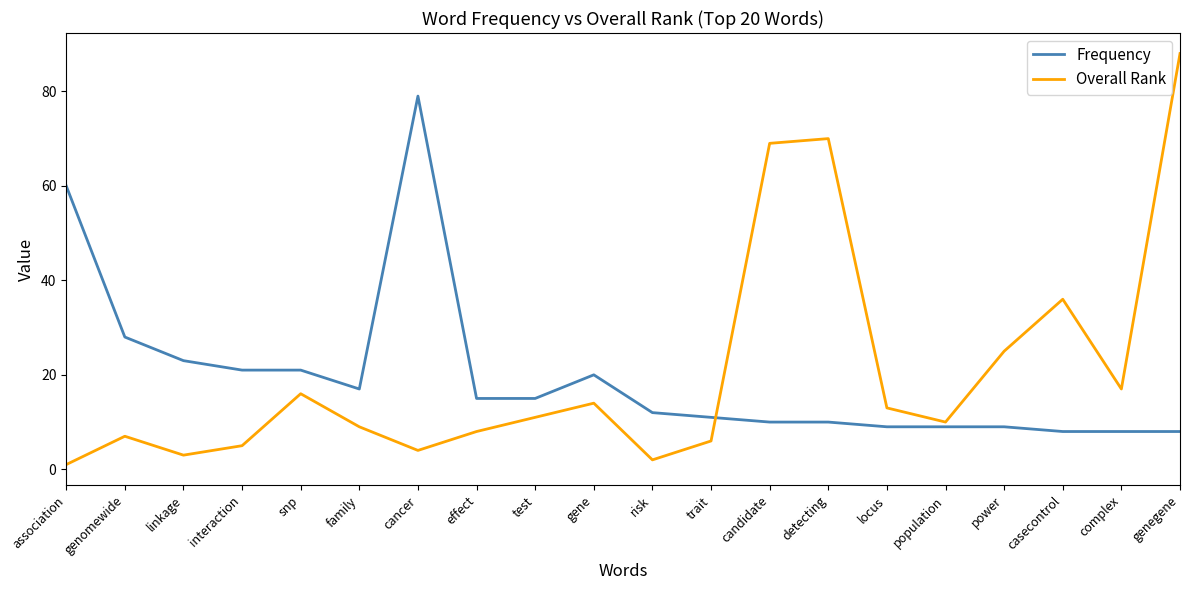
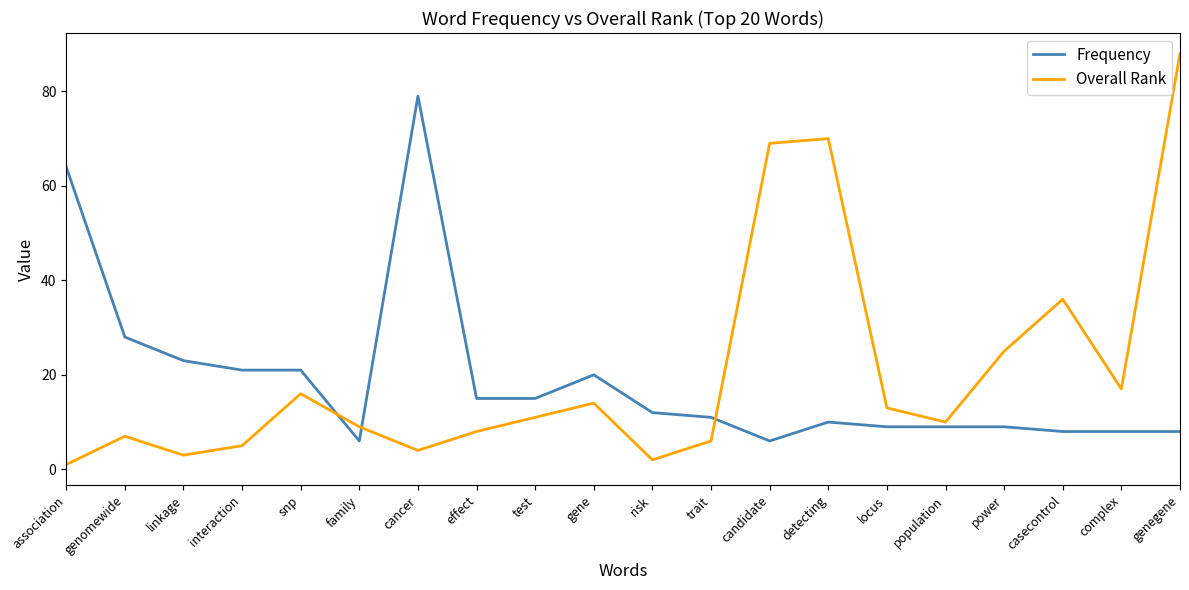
  {
    "Frequency": {
-     "association": 60,
+     "association": 64,
      "genomewide": 28,
      "linkage": 23,
      "interaction": 21,
      "snp": 21,
-     "family": 17,
+     "family": 6,
      "cancer": 79,
      "effect": 15,
      "test": 15,
      "gene": 20,
      "risk": 12,
      "trait": 11,
-     "candidate": 10,
+     "candidate": 6,
      "detecting": 10,
      "locus": 9,
      "population": 9,
      "power": 9,
      "casecontrol": 8,
      "complex": 8,
      "genegene": 8
    },
    "Overall Rank": {
      "association": 1,
      "genomewide": 7,
      "linkage": 3,
      "interaction": 5,
      "snp": 16,
      "family": 9,
      "cancer": 4,
      "effect": 8,
      "test": 11,
      "gene": 14,
      "risk": 2,
      "trait": 6,
      "candidate": 69,
      "detecting": 70,
      "locus": 13,
      "population": 10,
      "power": 25,
      "casecontrol": 36,
      "complex": 17,
      "genegene": 88
    }
  }
